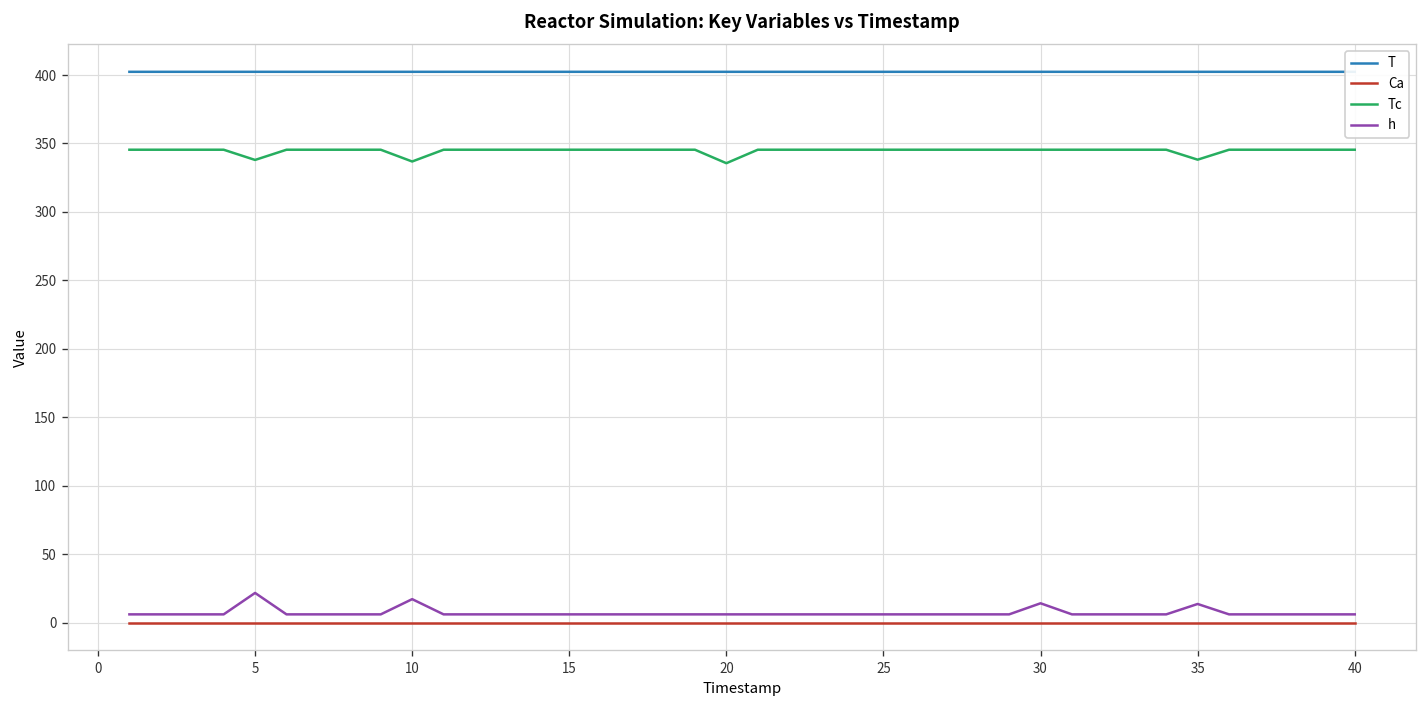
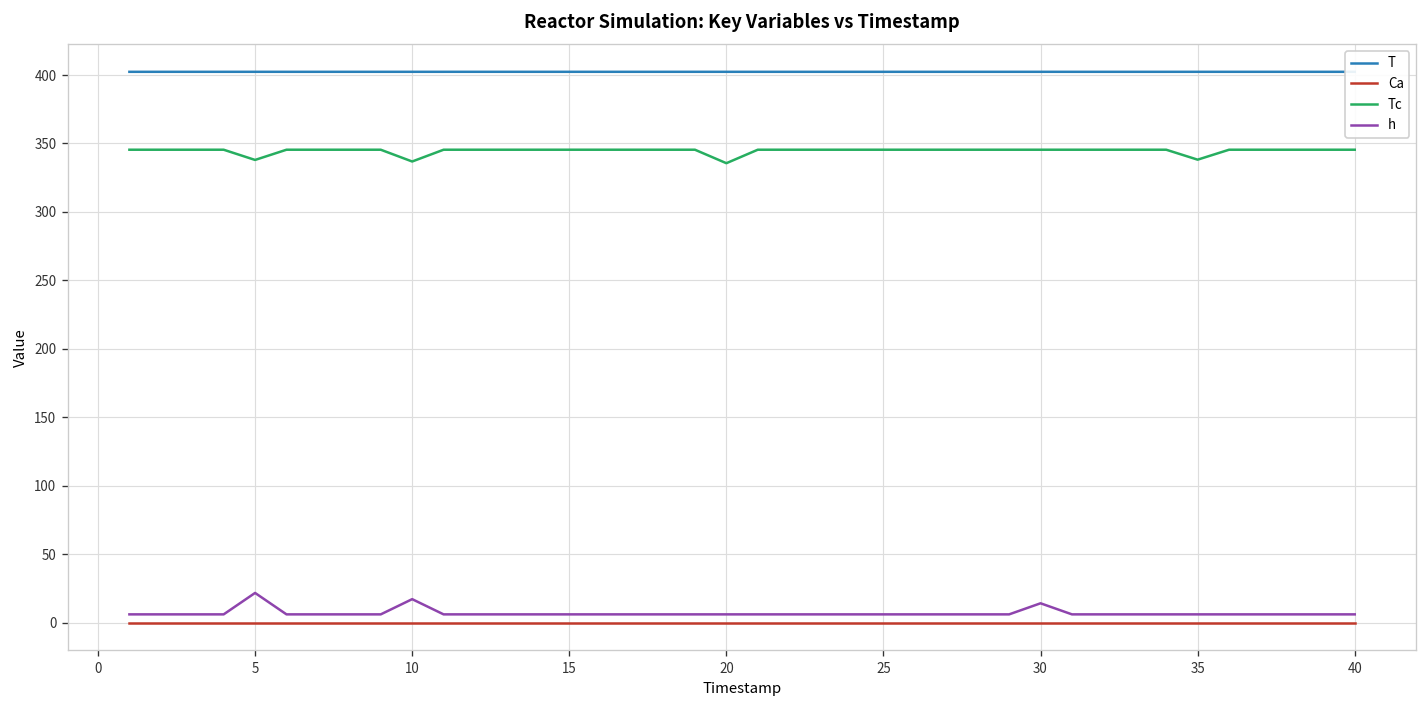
  {
    "T": {
      "5": 402,
      "10": 402,
      "15": 402,
      "20": 402,
      "25": 402,
      "30": 402,
      "35": 402
    },
    "Ca": {
      "5": 0,
      "10": 0,
      "15": 0,
      "20": 0,
      "25": 0,
      "30": 0,
      "35": 0,
      "40": 0
    },
    "Tc": {
      "5": 338,
      "10": 337,
      "15": 345,
      "20": 336,
      "25": 345,
      "30": 345,
      "35": 338,
      "40": 345
    },
    "h": {
      "5": 22,
      "10": 17,
      "15": 6,
      "20": 6,
      "25": 6,
      "30": 14,
-     "35": 14,
+     "35": 6,
      "40": 6
    }
  }
